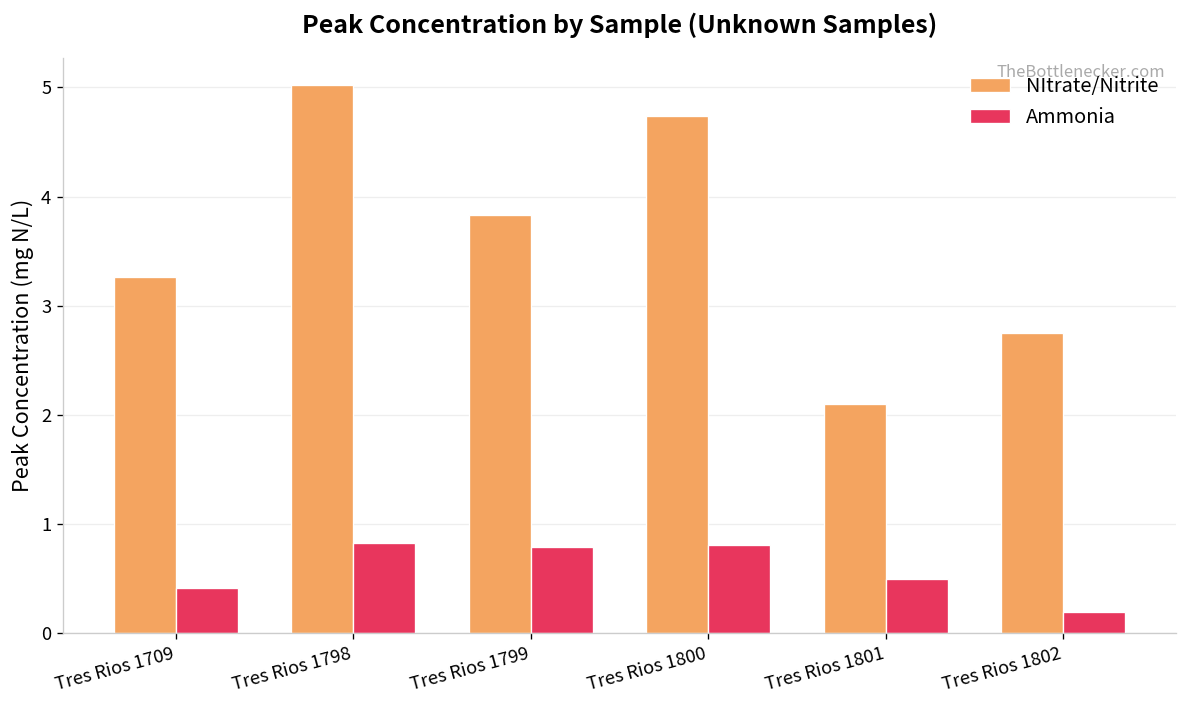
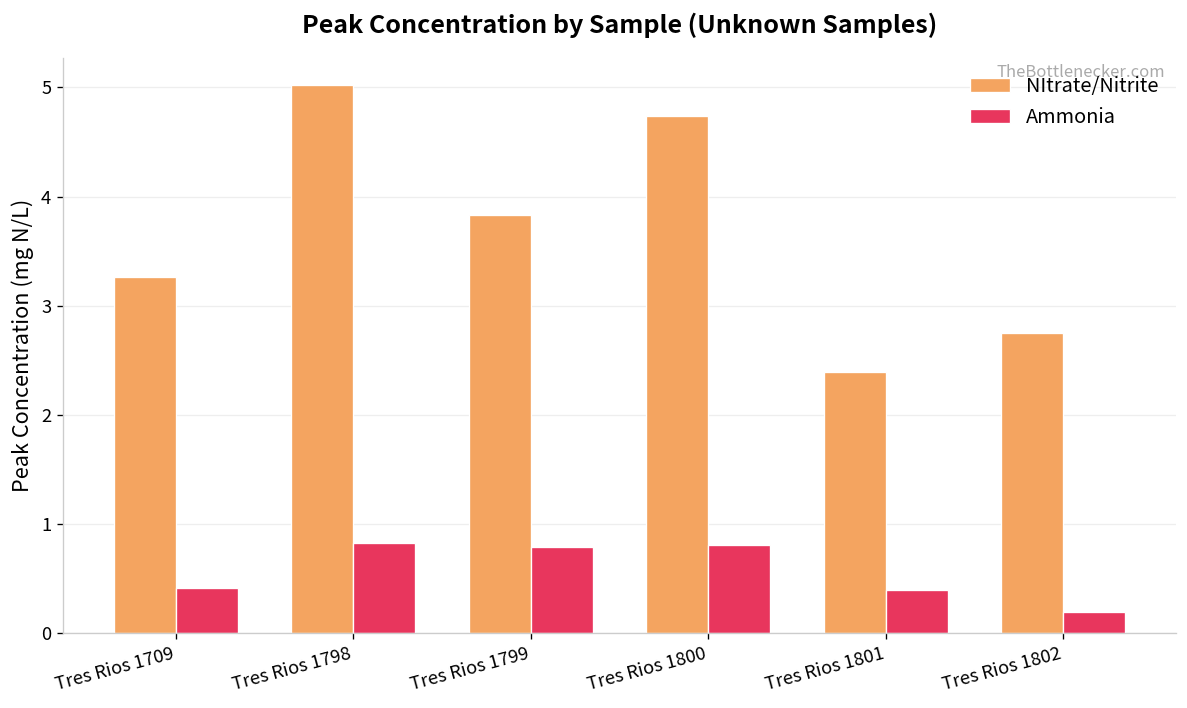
  {
    "NItrate/Nitrite": {
      "Tres Rios 1709": 3.3,
      "Tres Rios 1798": 5.0,
      "Tres Rios 1799": 3.8,
      "Tres Rios 1800": 4.7,
-     "Tres Rios 1801": 2.1,
+     "Tres Rios 1801": 2.4,
      "Tres Rios 1802": 2.8
    },
    "Ammonia": {
      "Tres Rios 1709": 0.4,
      "Tres Rios 1798": 0.8,
      "Tres Rios 1799": 0.8,
      "Tres Rios 1800": 0.8,
-     "Tres Rios 1801": 0.5,
+     "Tres Rios 1801": 0.4,
      "Tres Rios 1802": 0.2
    }
  }
